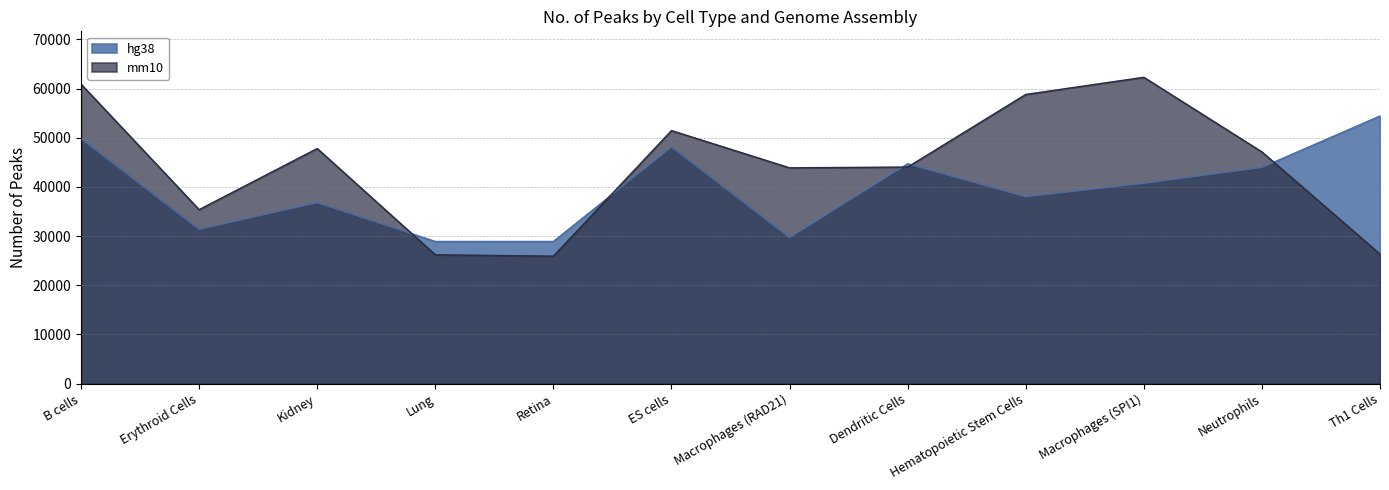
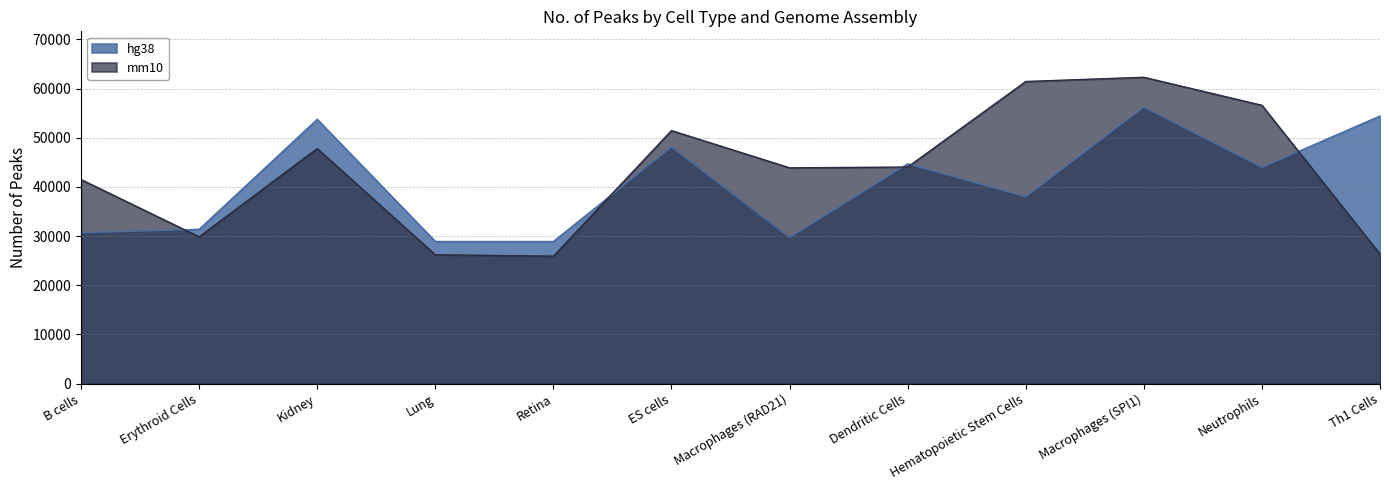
  {
    "hg38": {
-     "B cells": 50000,
+     "B cells": 31000,
      "Erythroid Cells": 31000,
-     "Kidney": 37000,
+     "Kidney": 54000,
      "Lung": 29000,
      "Retina": 29000,
      "ES cells": 48000,
      "Macrophages (RAD21)": 30000,
      "Dendritic Cells": 45000,
      "Hematopoietic Stem Cells": 38000,
-     "Macrophages (SPI1)": 41000,
+     "Macrophages (SPI1)": 56000,
      "Neutrophils": 44000,
      "Th1 Cells": 54000
    },
    "mm10": {
-     "B cells": 61000,
-     "Erythroid Cells": 35000,
+     "B cells": 42000,
+     "Erythroid Cells": 30000,
      "Kidney": 48000,
      "Lung": 26000,
      "Retina": 26000,
      "ES cells": 51000,
      "Macrophages (RAD21)": 44000,
      "Dendritic Cells": 44000,
-     "Hematopoietic Stem Cells": 59000,
+     "Hematopoietic Stem Cells": 61000,
      "Macrophages (SPI1)": 62000,
-     "Neutrophils": 47000,
+     "Neutrophils": 57000,
      "Th1 Cells": 26000
    }
  }
